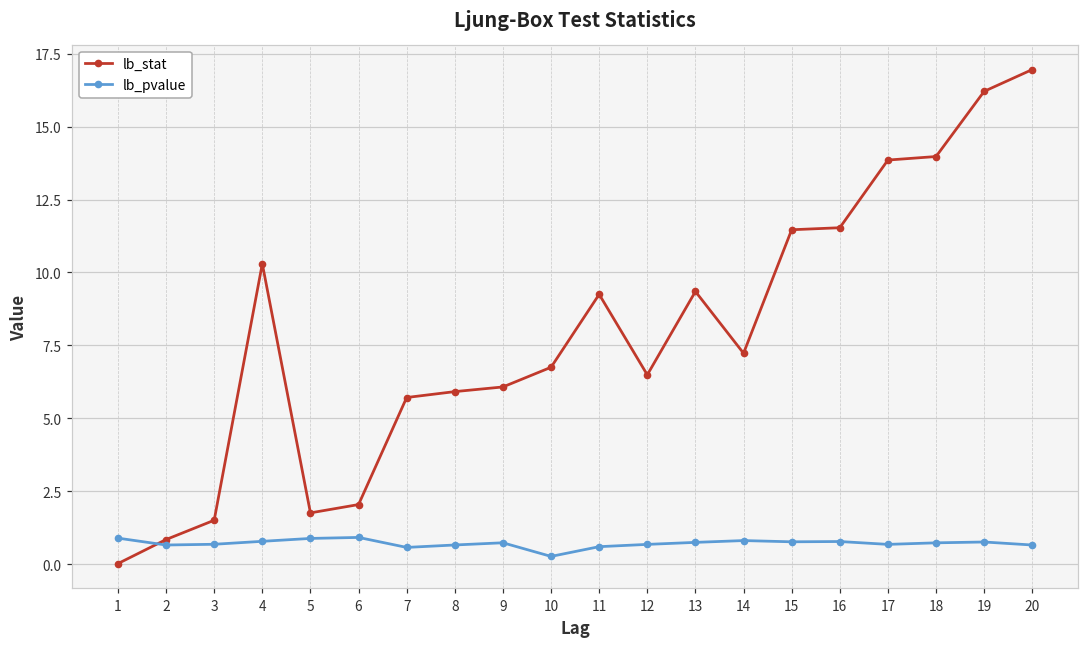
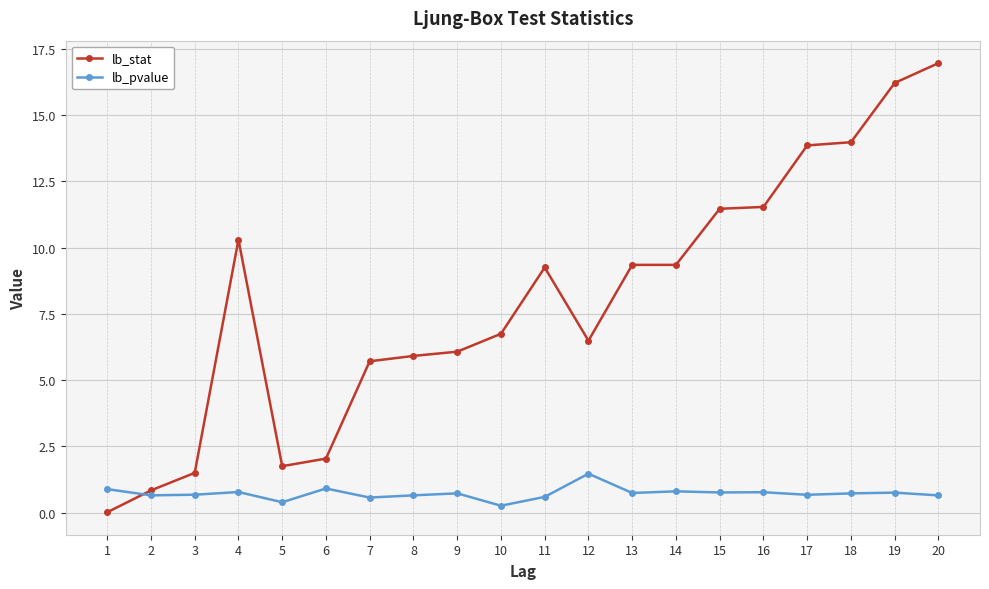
  {
    "lb_stat": {
      "1": 0.0,
      "2": 0.8,
      "3": 1.5,
      "4": 10.3,
      "5": 1.8,
      "6": 2.0,
      "7": 5.7,
      "8": 5.9,
      "9": 6.1,
      "10": 6.8,
      "11": 9.3,
      "12": 6.5,
      "13": 9.3,
-     "14": 7.2,
+     "14": 9.3,
      "15": 11.5,
      "16": 11.5,
      "17": 13.9,
      "18": 14.0,
      "19": 16.2,
      "20": 17.0
    },
    "lb_pvalue": {
      "1": 0.9,
      "2": 0.7,
      "3": 0.7,
      "4": 0.8,
-     "5": 0.9,
+     "5": 0.4,
      "6": 0.9,
      "7": 0.6,
      "8": 0.7,
      "9": 0.7,
      "10": 0.3,
      "11": 0.6,
-     "12": 0.7,
+     "12": 1.5,
      "13": 0.7,
      "14": 0.8,
      "15": 0.8,
      "16": 0.8,
      "17": 0.7,
      "18": 0.7,
      "19": 0.8,
      "20": 0.7
    }
  }
